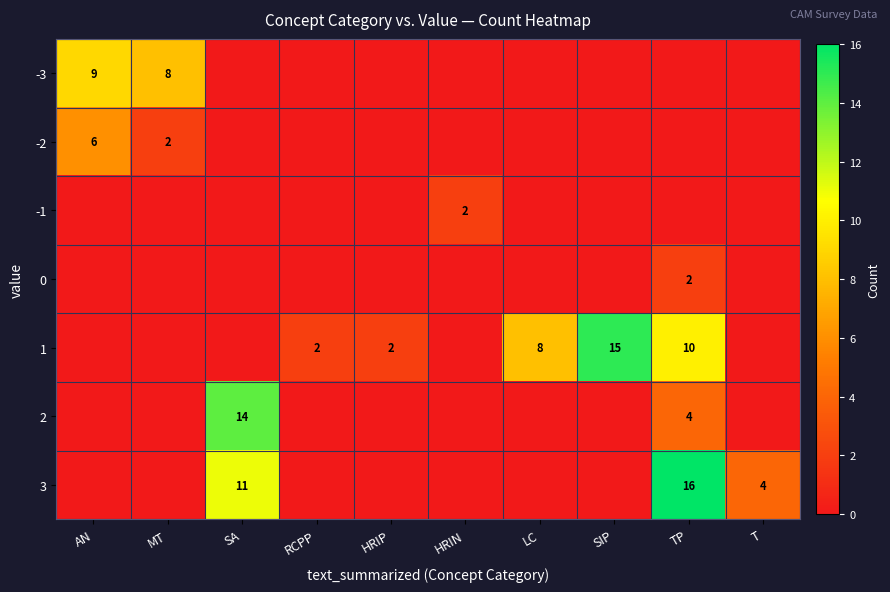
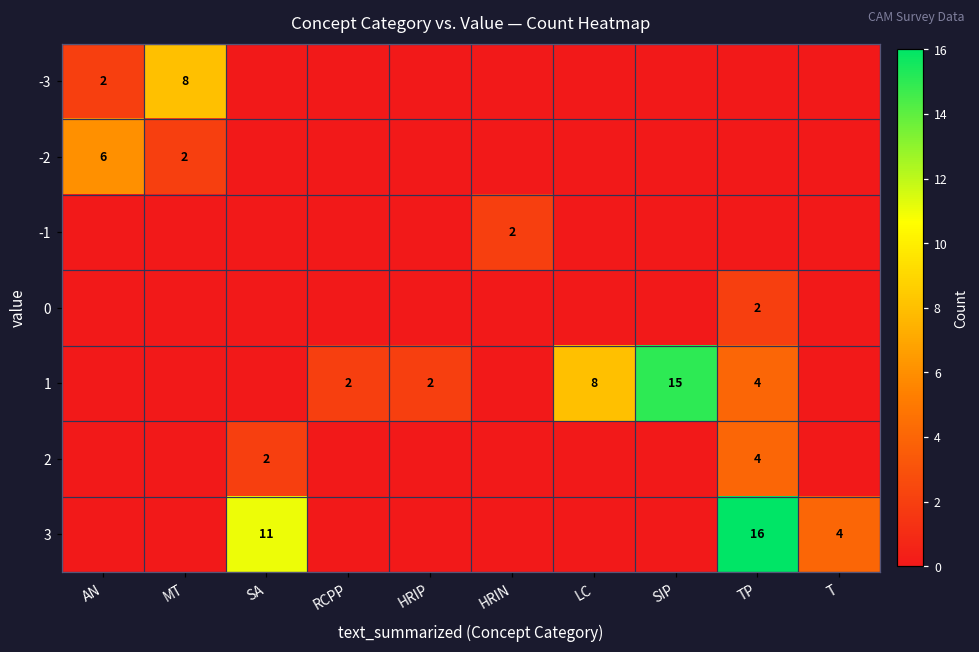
  {
    "-3": {
-     "AN": 9,
+     "AN": 2,
      "MT": 8
    },
    "-2": {
      "AN": 6,
      "MT": 2
    },
    "-1": {
      "HRIN": 2
    },
    "0": {
      "TP": 2
    },
    "1": {
      "RCPP": 2,
      "HRIP": 2,
      "LC": 8,
      "SIP": 15,
-     "TP": 10
+     "TP": 4
    },
    "2": {
-     "SA": 14,
+     "SA": 2,
      "TP": 4
    },
    "3": {
      "SA": 11,
      "TP": 16,
      "T": 4
    }
  }
